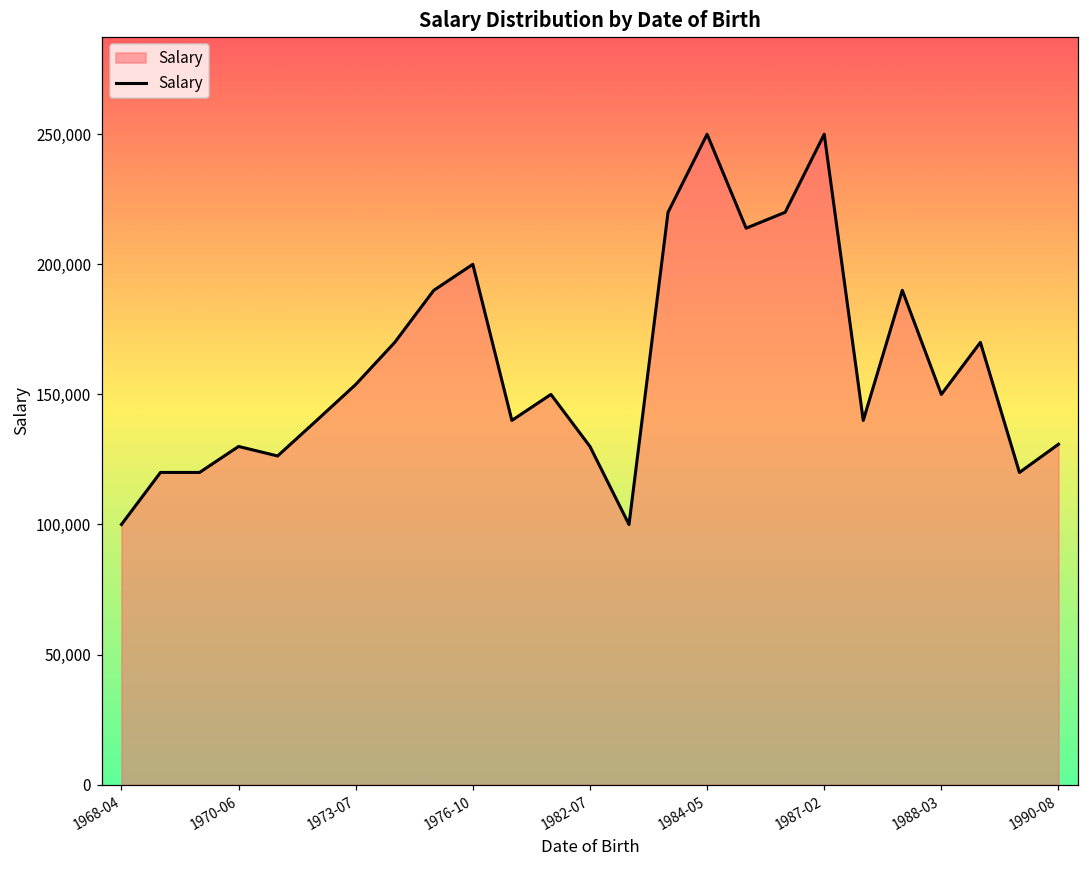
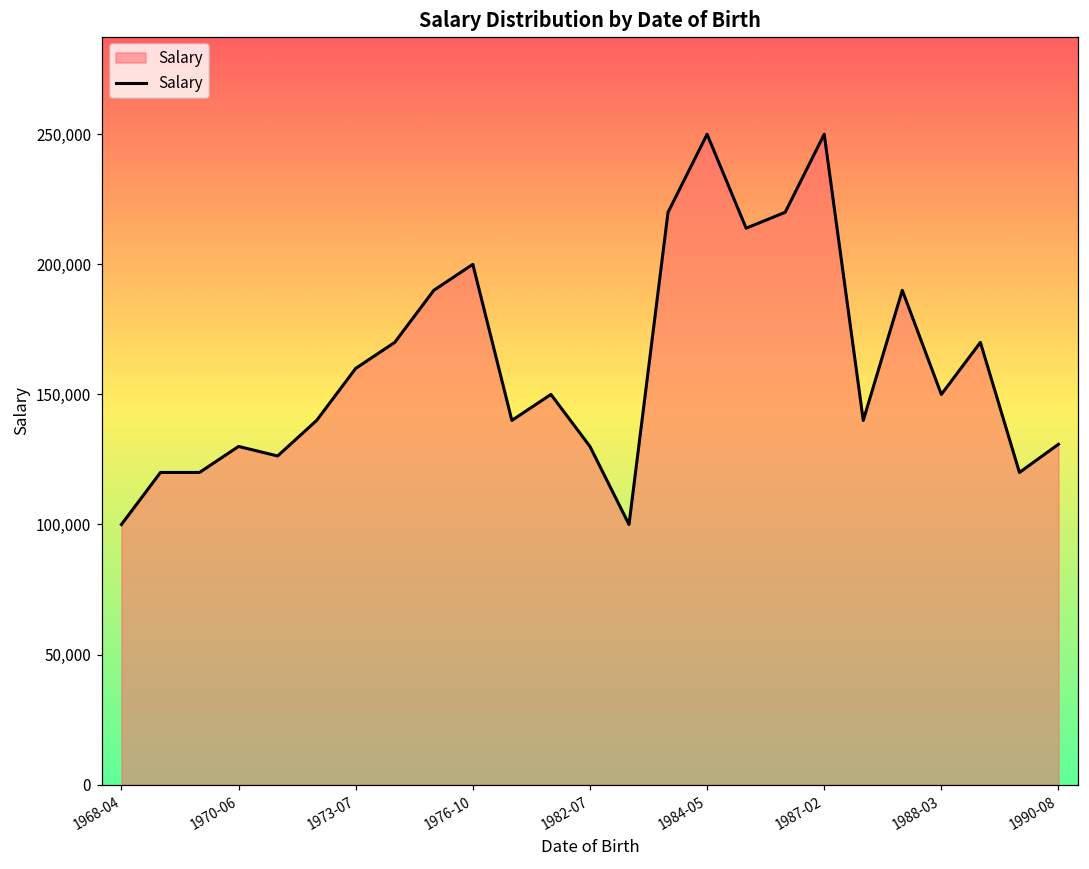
  {
    "1968-04": "100,000",
    "1970-06": "130,000",
-   "1973-07": "154,000",
+   "1973-07": "160,000",
    "1976-10": "200,000",
    "1982-07": "130,000",
    "1984-05": "250,000",
    "1987-02": "250,000",
    "1988-03": "150,000",
    "1990-08": "131,000"
  }
